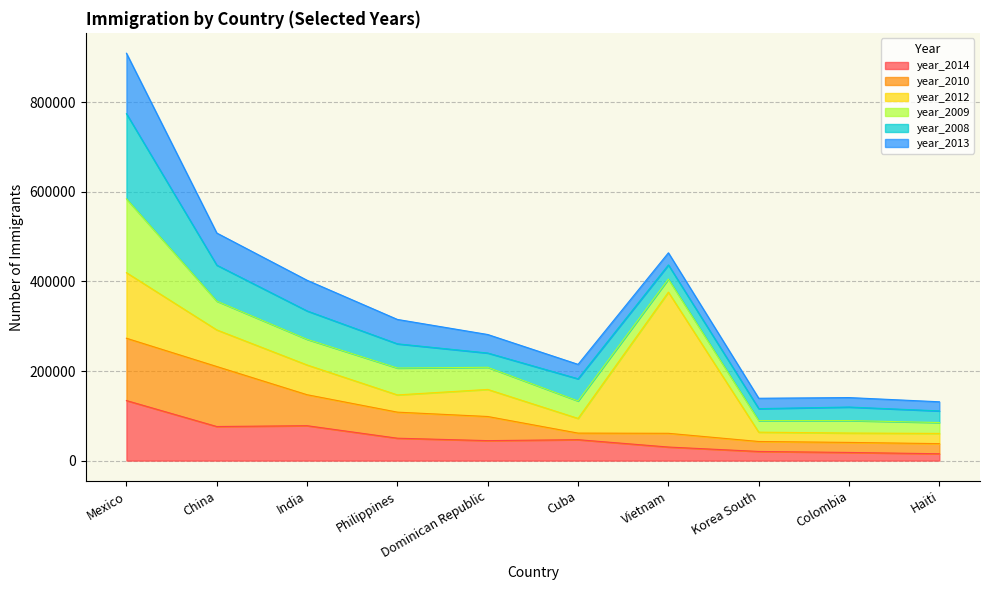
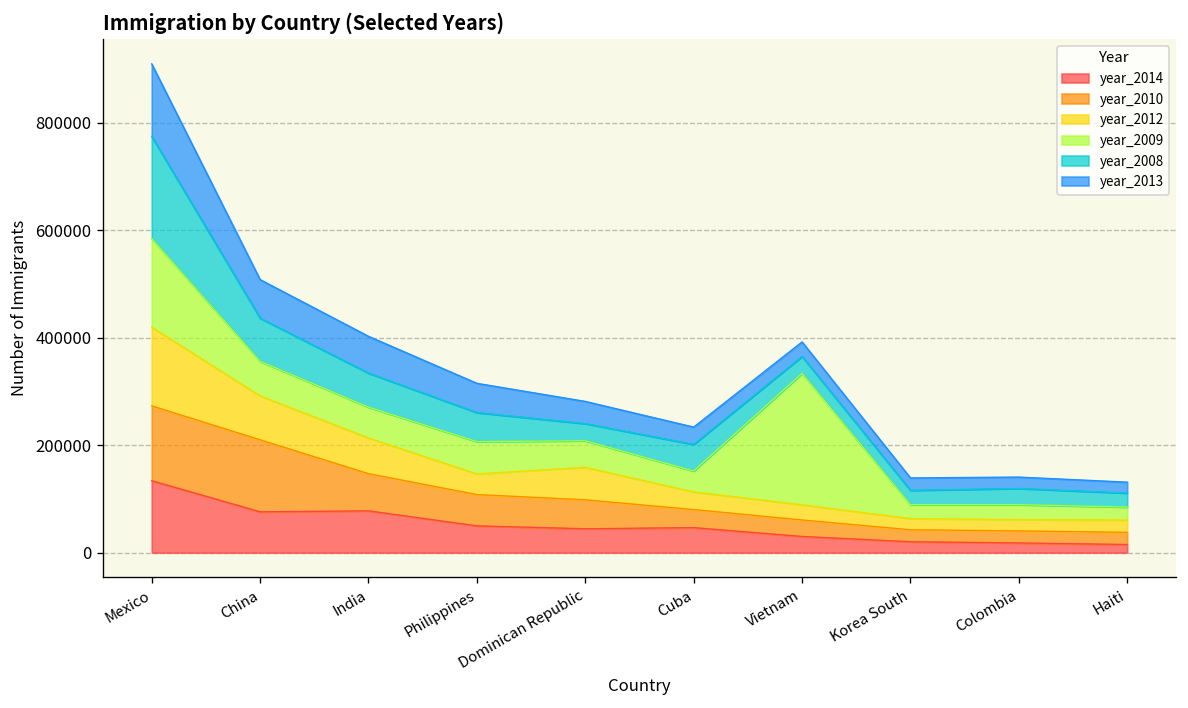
  {
    "year_2014": {
      "Mexico": 130000,
      "China": 80000,
      "India": 80000,
      "Philippines": 50000,
      "Dominican Republic": 40000,
      "Cuba": 50000,
      "Vietnam": 30000,
      "Korea South": 20000,
      "Colombia": 20000,
      "Haiti": 20000
    },
    "year_2010": {
      "Mexico": 140000,
      "China": 130000,
      "India": 70000,
      "Philippines": 60000,
      "Dominican Republic": 50000,
-     "Cuba": 10000,
+     "Cuba": 30000,
      "Vietnam": 30000,
      "Korea South": 20000,
      "Colombia": 20000,
      "Haiti": 20000
    },
    "year_2012": {
      "Mexico": 150000,
      "China": 80000,
      "India": 70000,
      "Philippines": 40000,
      "Dominican Republic": 60000,
      "Cuba": 30000,
-     "Vietnam": 320000,
+     "Vietnam": 30000,
      "Korea South": 20000,
      "Colombia": 20000,
      "Haiti": 20000
    },
    "year_2009": {
      "Mexico": 160000,
      "China": 60000,
      "India": 60000,
      "Philippines": 60000,
      "Dominican Republic": 50000,
      "Cuba": 40000,
-     "Vietnam": 30000,
+     "Vietnam": 240000,
      "Korea South": 30000,
      "Colombia": 30000,
      "Haiti": 20000
    },
    "year_2008": {
      "Mexico": 190000,
      "China": 80000,
      "India": 60000,
      "Philippines": 50000,
      "Dominican Republic": 30000,
      "Cuba": 50000,
      "Vietnam": 30000,
      "Korea South": 30000,
      "Colombia": 30000,
      "Haiti": 30000
    },
    "year_2013": {
      "Mexico": 140000,
      "China": 70000,
      "India": 70000,
      "Philippines": 50000,
      "Dominican Republic": 40000,
      "Cuba": 30000,
      "Vietnam": 30000,
      "Korea South": 20000,
      "Colombia": 20000,
      "Haiti": 20000
    }
  }
